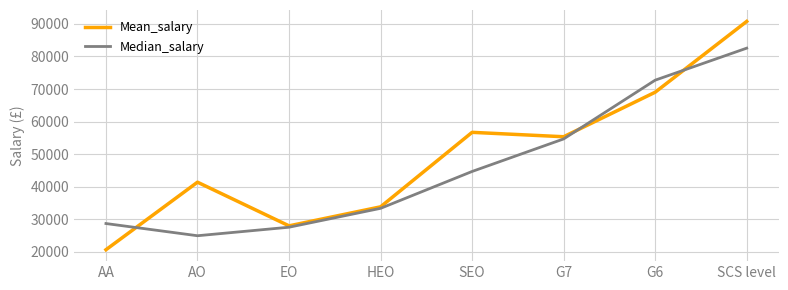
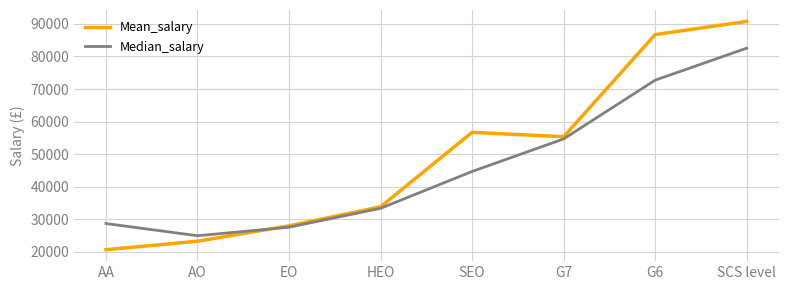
  {
    "Mean_salary": {
      "AA": 21000,
-     "AO": 41000,
+     "AO": 23000,
      "SEO": 57000,
-     "G6": 69000,
+     "G6": 87000,
      "SCS level": 91000
    },
    "Median_salary": {
      "AA": 29000,
      "AO": 25000,
      "SEO": 45000,
      "G6": 73000,
      "SCS level": 83000
    }
  }
